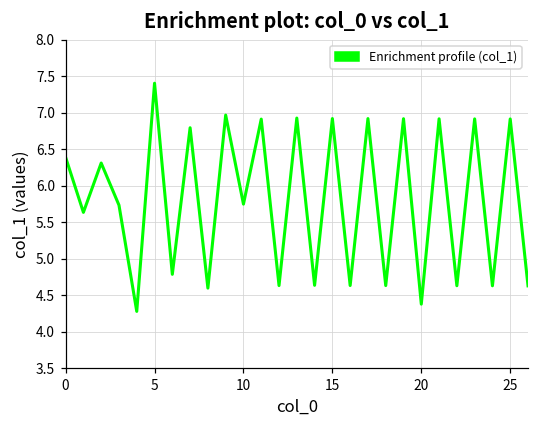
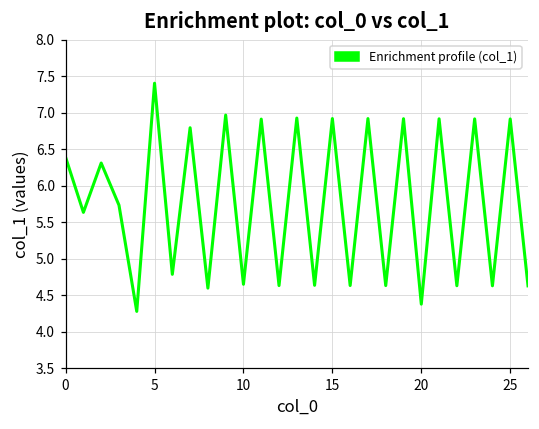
  {
    "0": 6.4,
    "5": 7.4,
-   "10": 5.7,
+   "10": 4.6,
    "15": 6.9,
    "20": 4.4,
    "25": 6.9
  }
